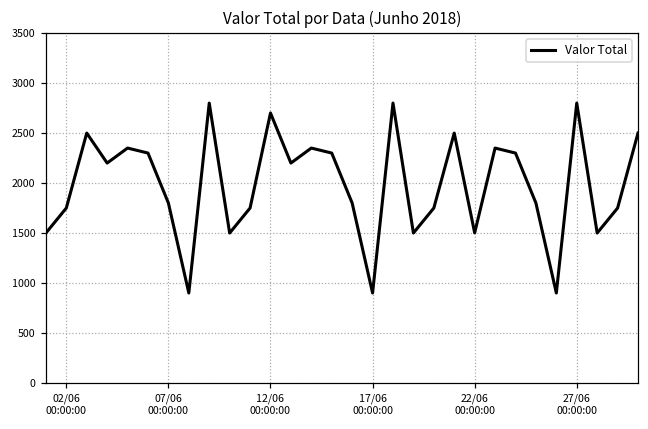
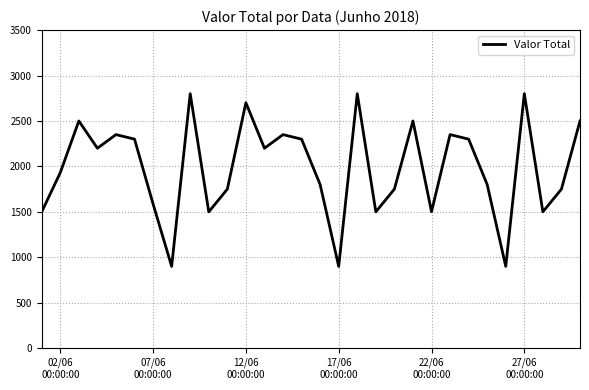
  {
-   "02/06 00:00:00": 1800,
-   "07/06 00:00:00": 1800,
+   "02/06 00:00:00": 1900,
+   "07/06 00:00:00": 1600,
    "12/06 00:00:00": 2700,
    "17/06 00:00:00": 900,
    "22/06 00:00:00": 1500,
    "27/06 00:00:00": 2800
  }
